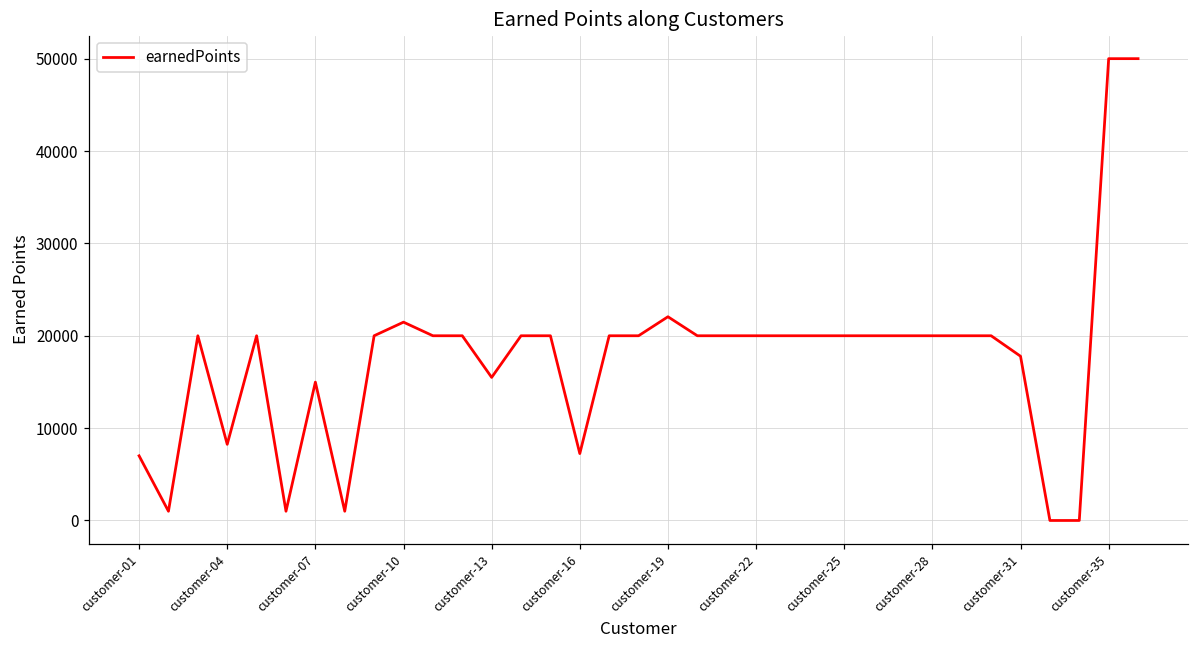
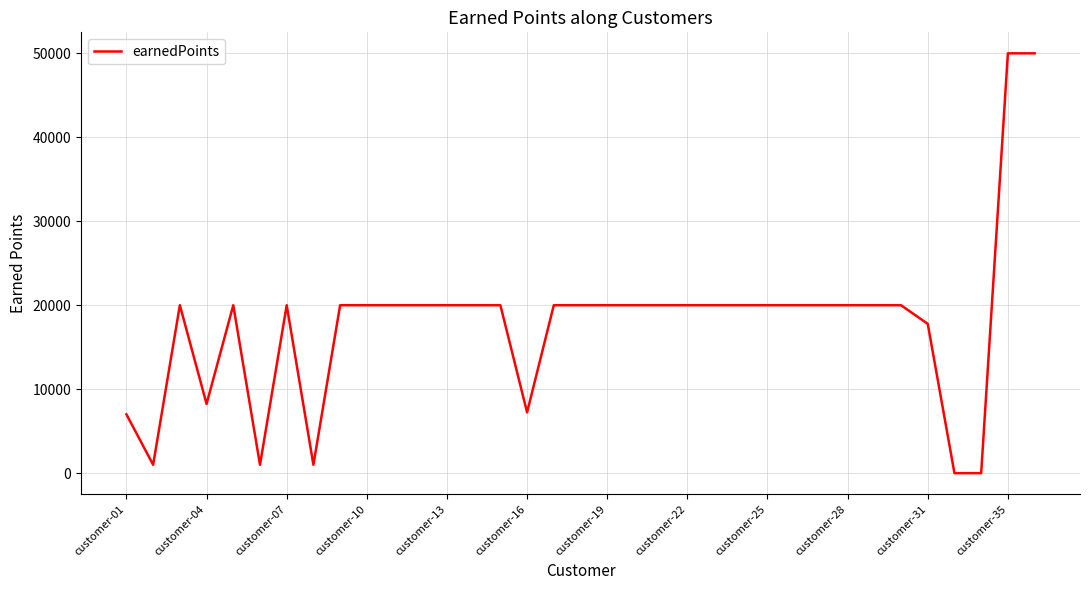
  {
    "customer-01": 7000,
    "customer-04": 8000,
-   "customer-07": 15000,
-   "customer-10": 21000,
-   "customer-13": 15000,
+   "customer-07": 20000,
+   "customer-10": 20000,
+   "customer-13": 20000,
    "customer-16": 7000,
-   "customer-19": 22000,
+   "customer-19": 20000,
    "customer-22": 20000,
    "customer-25": 20000,
    "customer-28": 20000,
    "customer-31": 18000,
    "customer-35": 50000
  }
